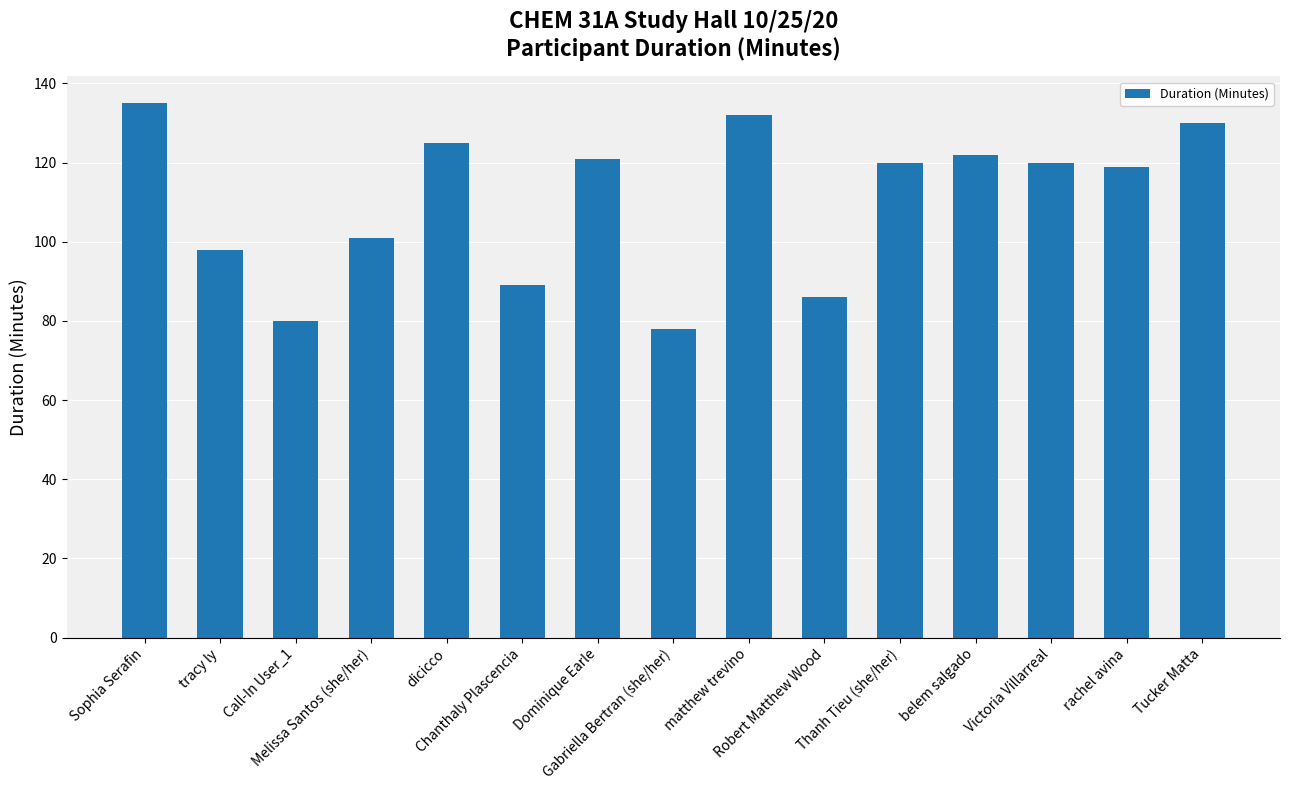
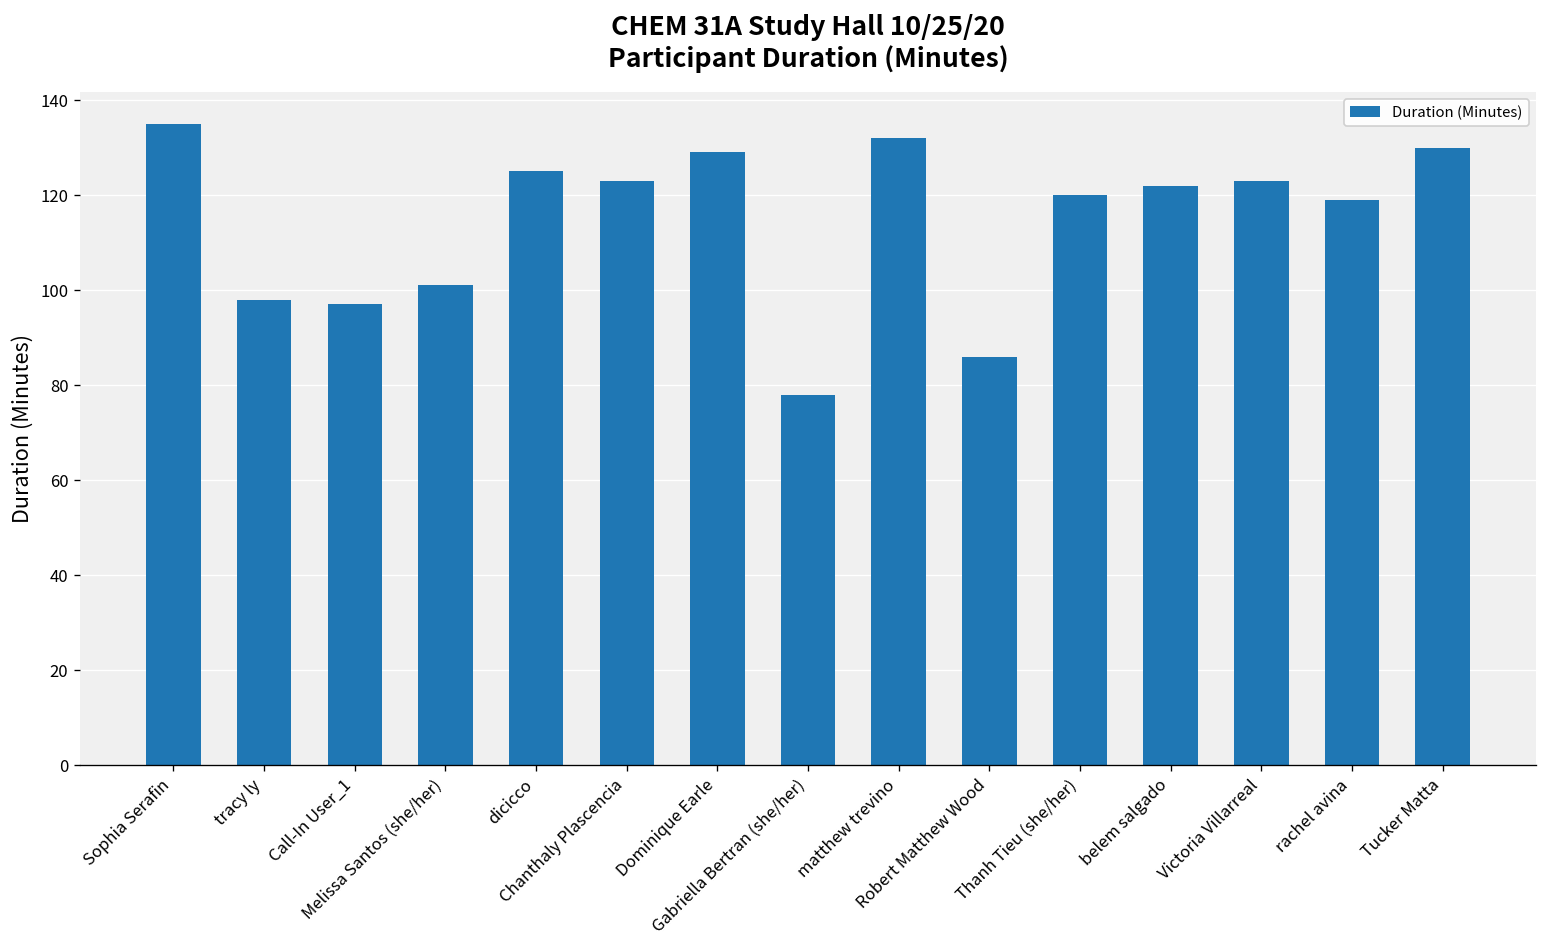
  {
    "Sophia Serafin": 135,
    "tracy ly": 98,
-   "Call-In User_1": 80,
+   "Call-In User_1": 97,
    "Melissa Santos (she/her)": 101,
    "dicicco": 125,
-   "Chanthaly Plascencia": 89,
-   "Dominique Earle": 121,
+   "Chanthaly Plascencia": 123,
+   "Dominique Earle": 129,
    "Gabriella Bertran (she/her)": 78,
    "matthew trevino": 132,
    "Robert Matthew Wood": 86,
    "Thanh Tieu (she/her)": 120,
    "belem salgado": 122,
-   "Victoria Villarreal": 120,
+   "Victoria Villarreal": 123,
    "rachel avina": 119,
    "Tucker Matta": 130
  }
